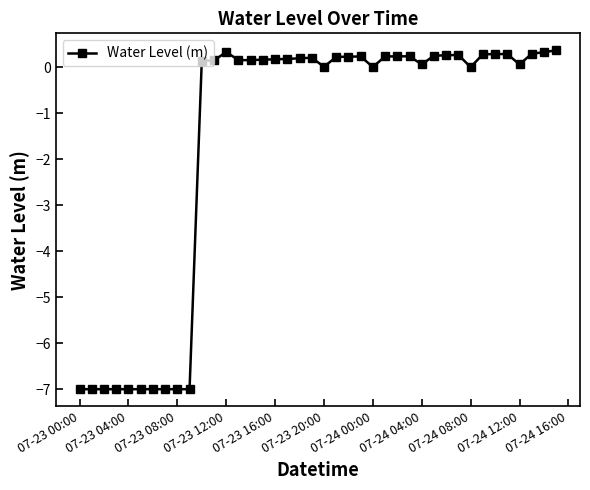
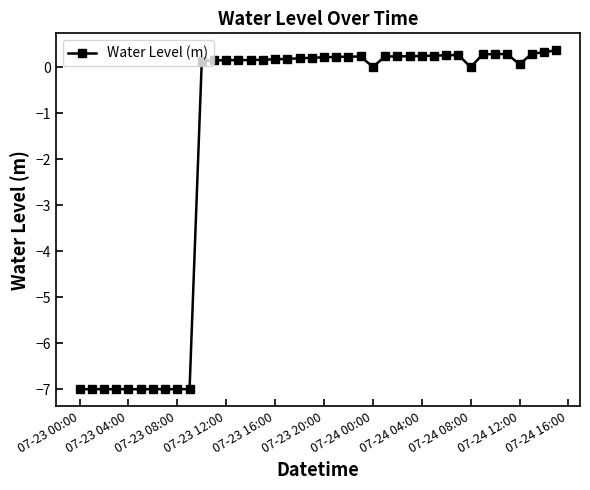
  {
    "07-23 00:00": -7.0,
    "07-23 04:00": -7.0,
    "07-23 08:00": -7.0,
-   "07-23 12:00": 0.3,
+   "07-23 12:00": 0.2,
    "07-23 16:00": 0.2,
-   "07-23 20:00": 0.0,
+   "07-23 20:00": 0.2,
    "07-24 00:00": 0.0,
-   "07-24 04:00": 0.1,
+   "07-24 04:00": 0.2,
    "07-24 08:00": 0.0,
    "07-24 12:00": 0.1
  }
